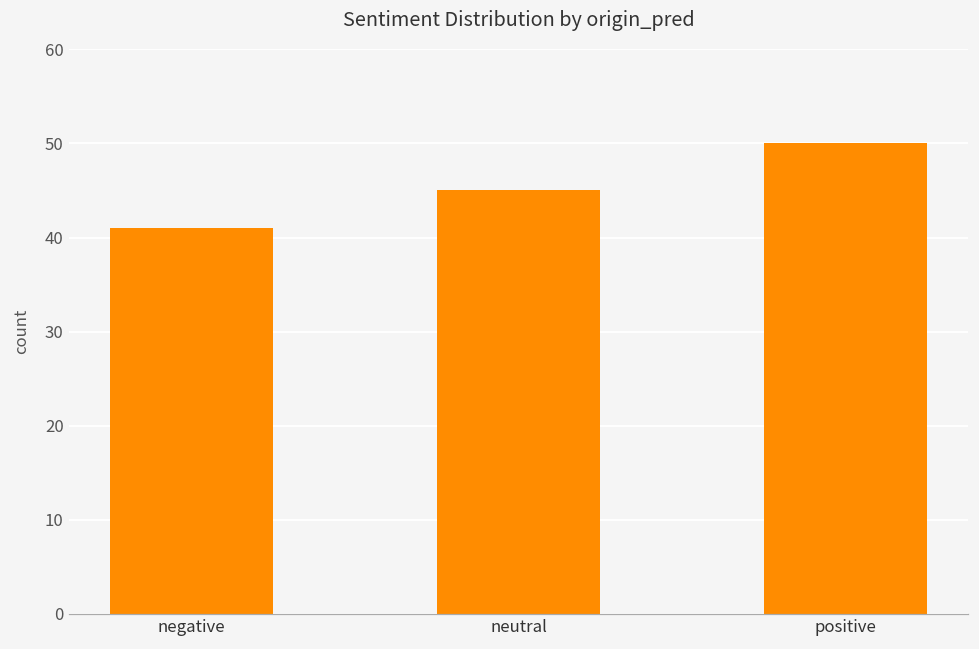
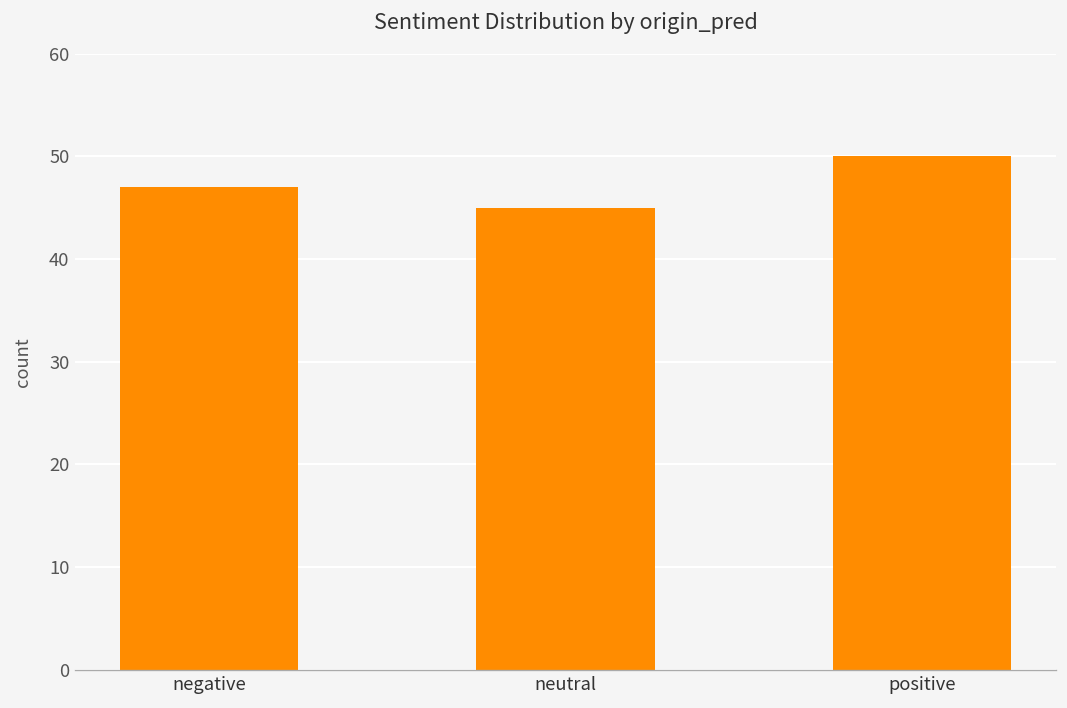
  {
-   "negative": 41,
+   "negative": 47,
    "neutral": 45,
    "positive": 50
  }
